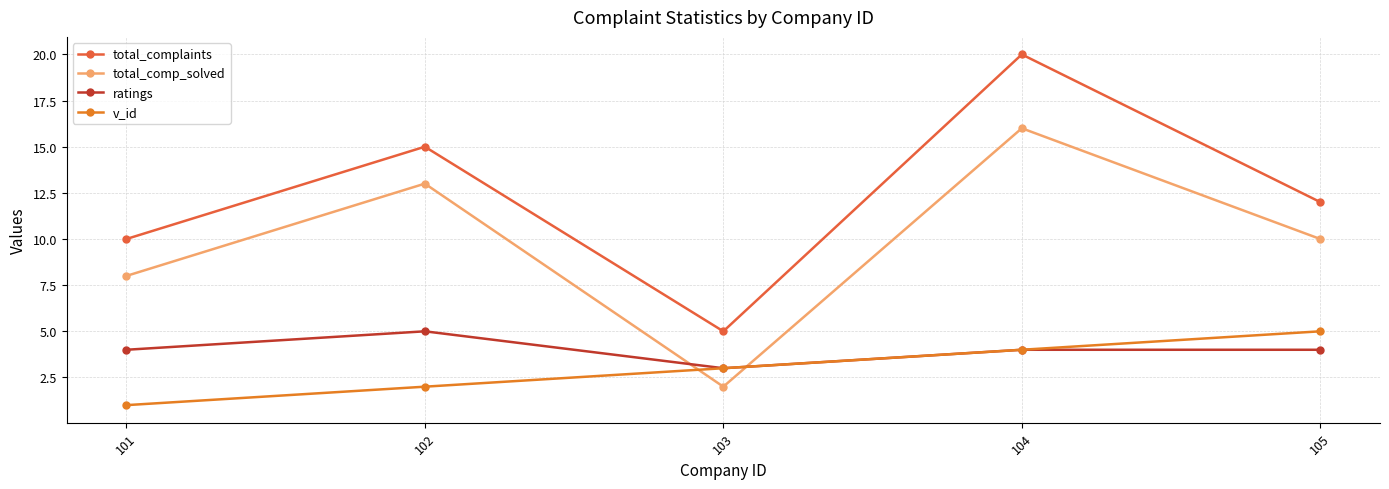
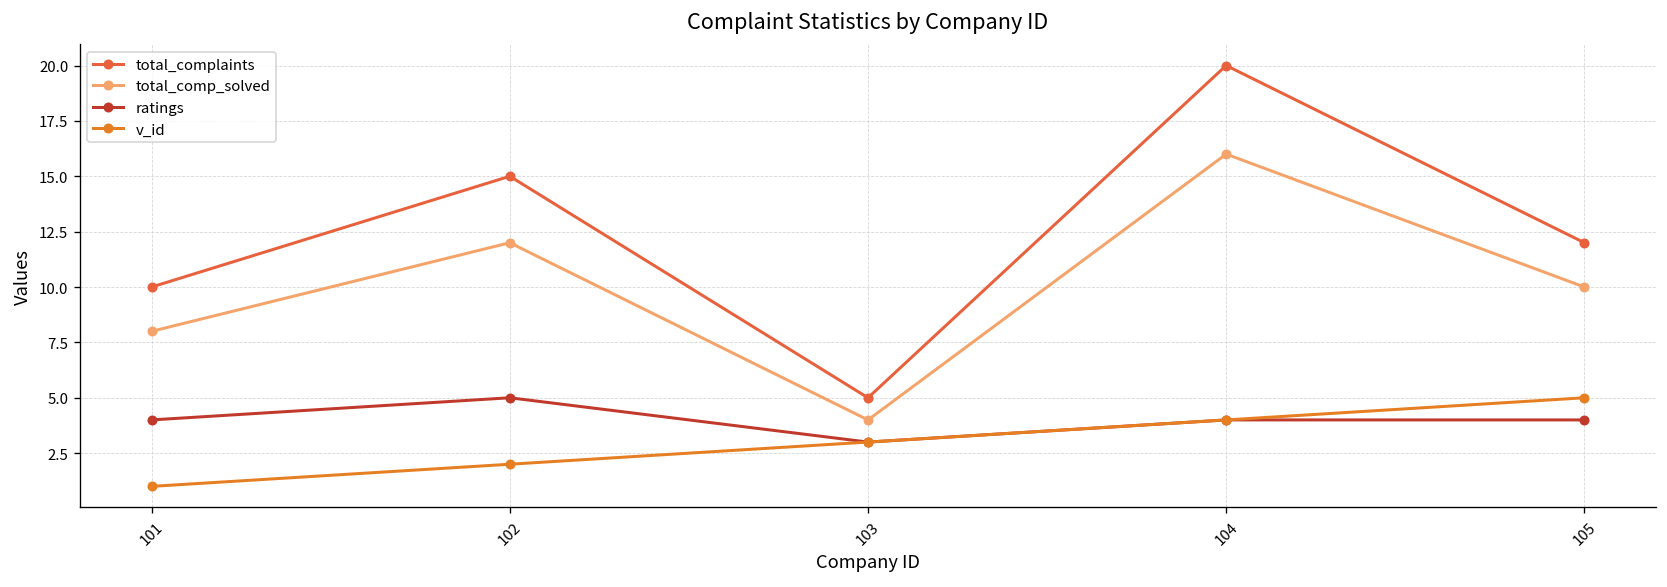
  {
    "total_comp_solved": {
      "101": 8,
-     "102": 13,
-     "103": 2,
+     "102": 12,
+     "103": 4,
      "104": 16,
      "105": 10
    }
  }
